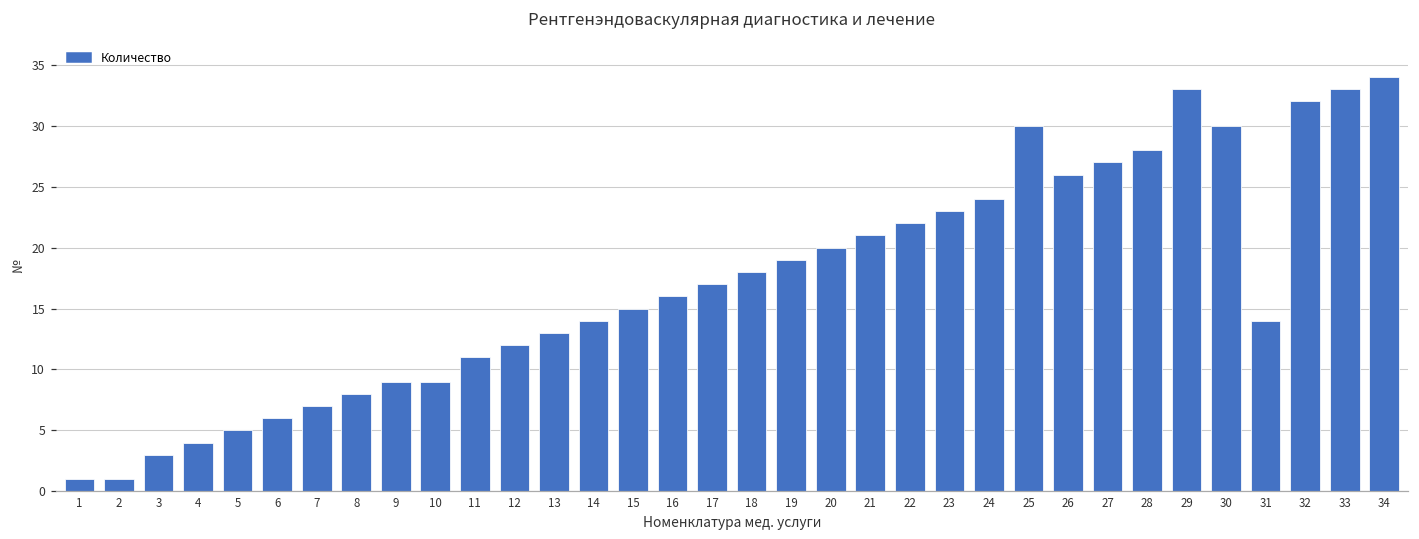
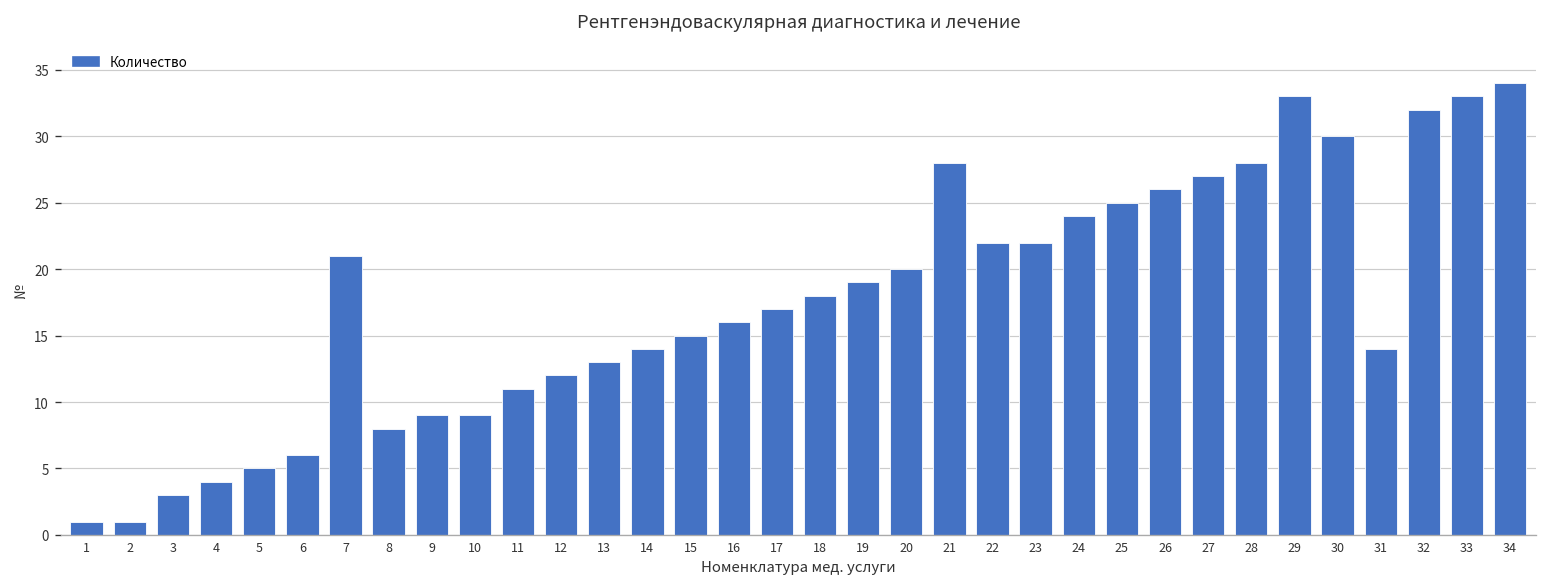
  {
    "1": 1,
    "2": 1,
    "3": 3,
    "4": 4,
    "5": 5,
    "6": 6,
-   "7": 7,
+   "7": 21,
    "8": 8,
    "9": 9,
    "10": 9,
    "11": 11,
    "12": 12,
    "13": 13,
    "14": 14,
    "15": 15,
    "16": 16,
    "17": 17,
    "18": 18,
    "19": 19,
    "20": 20,
-   "21": 21,
+   "21": 28,
    "22": 22,
-   "23": 23,
+   "23": 22,
    "24": 24,
-   "25": 30,
+   "25": 25,
    "26": 26,
    "27": 27,
    "28": 28,
    "29": 33,
    "30": 30,
    "31": 14,
    "32": 32,
    "33": 33,
    "34": 34
  }
